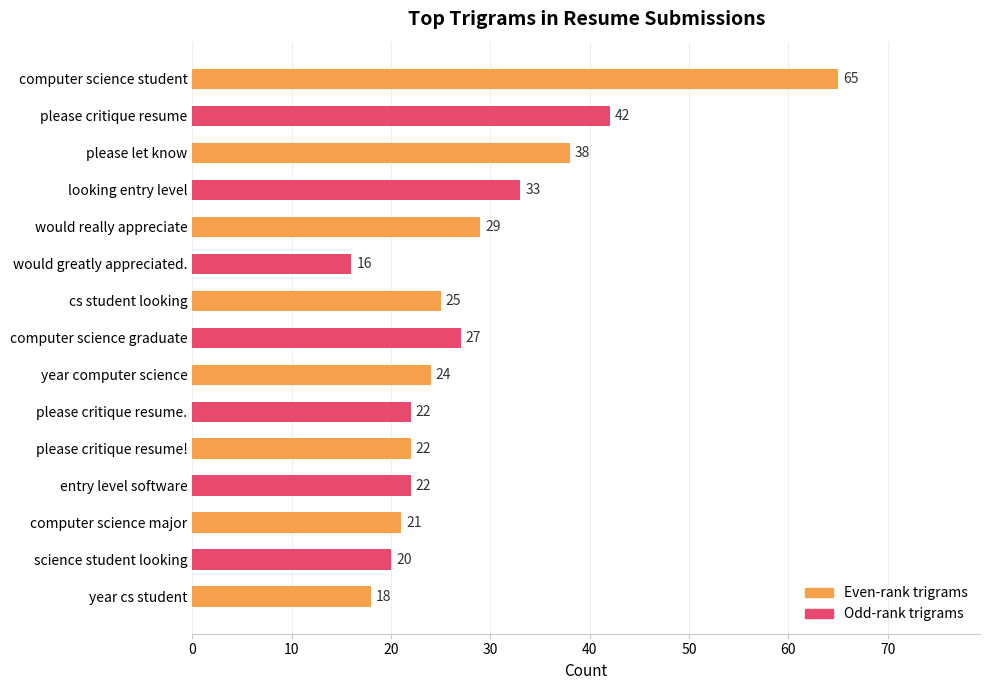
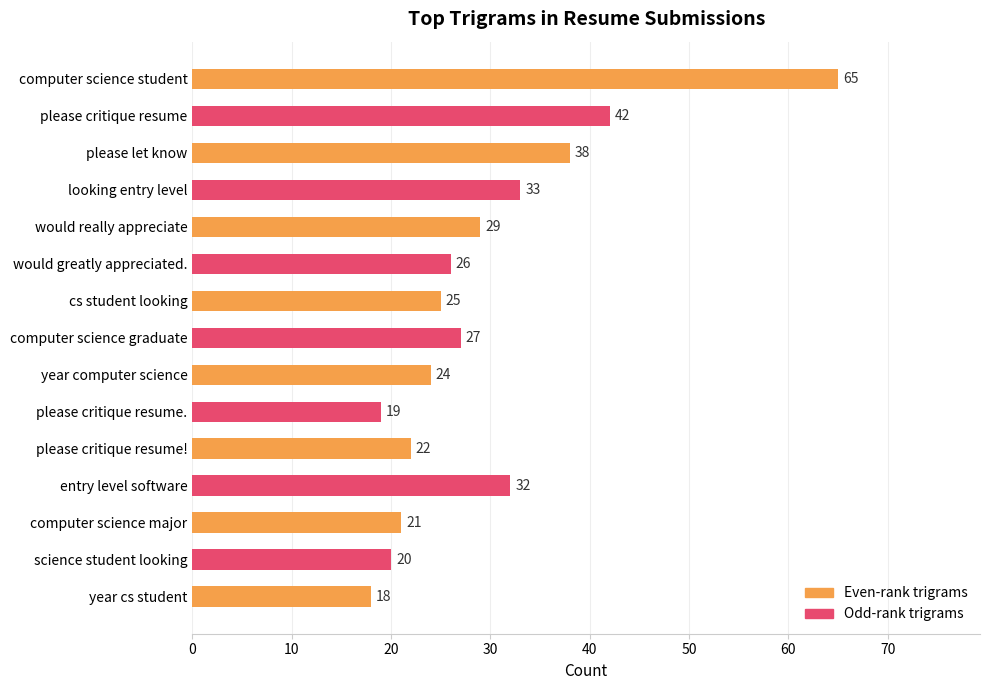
  {
    "computer science student": 65,
    "please critique resume": 42,
    "please let know": 38,
    "looking entry level": 33,
    "would really appreciate": 29,
-   "would greatly appreciated.": 16,
+   "would greatly appreciated.": 26,
    "cs student looking": 25,
    "computer science graduate": 27,
    "year computer science": 24,
-   "please critique resume.": 22,
+   "please critique resume.": 19,
    "please critique resume!": 22,
-   "entry level software": 22,
+   "entry level software": 32,
    "computer science major": 21,
    "science student looking": 20,
    "year cs student": 18
  }
